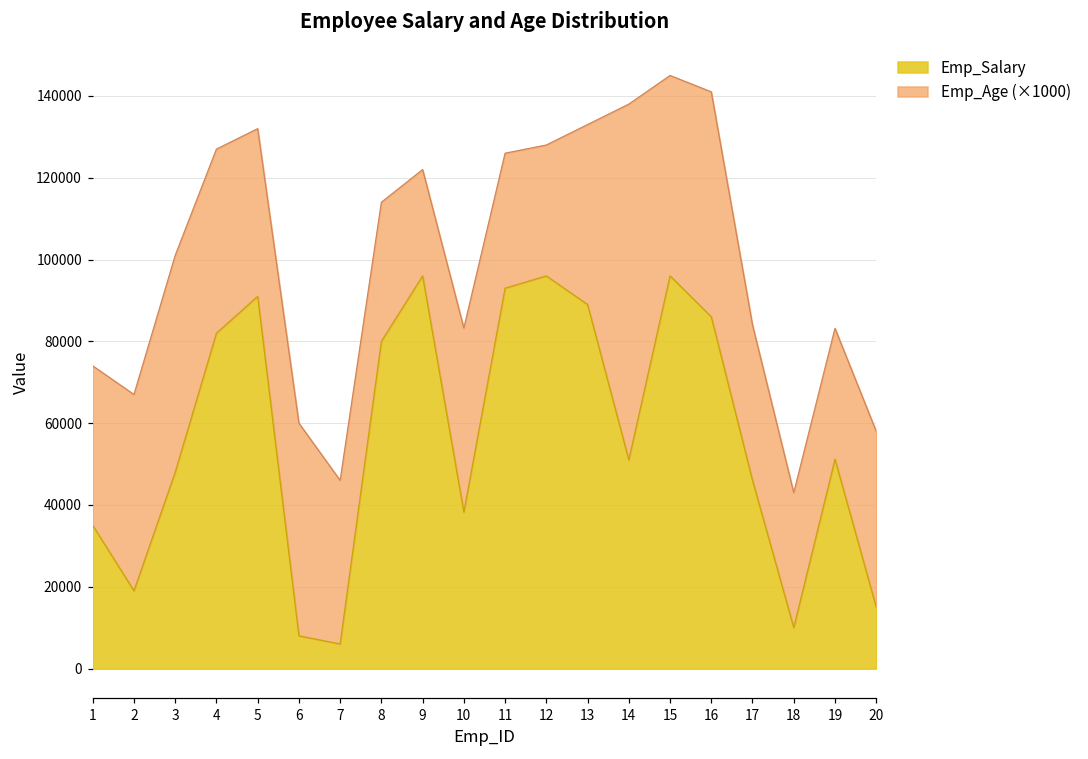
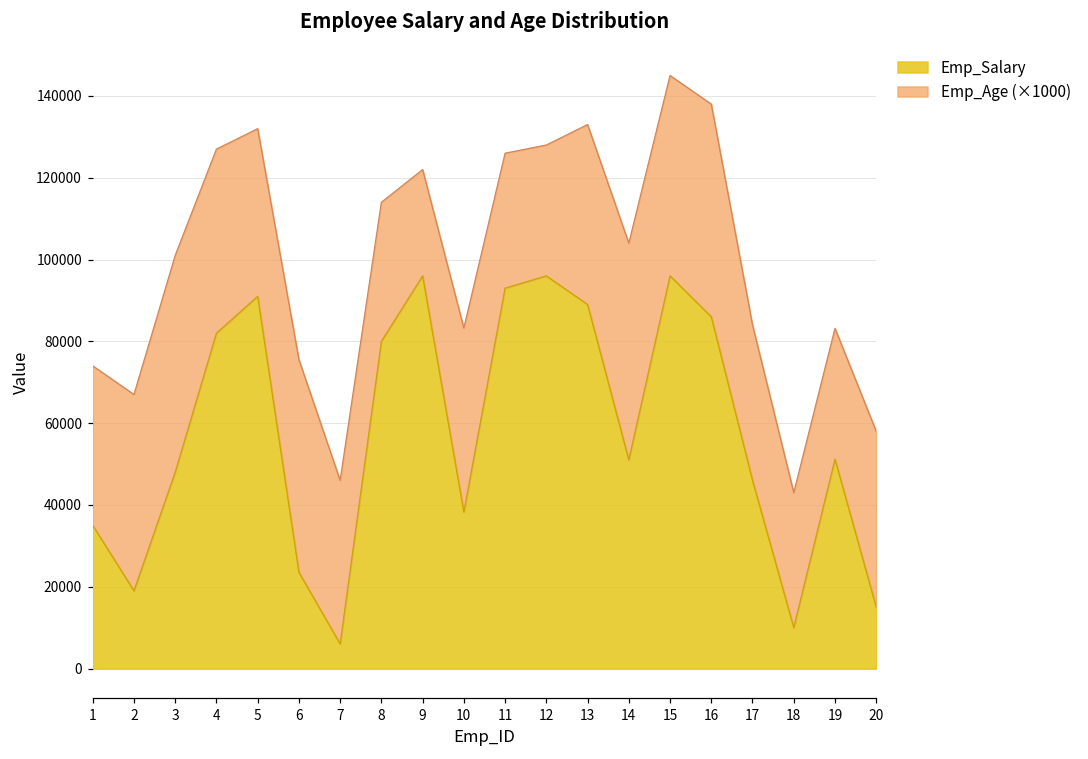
  {
    "Emp_Salary": {
      "1": 35000,
      "2": 19000,
      "3": 48000,
      "4": 82000,
      "5": 91000,
-     "6": 8000,
+     "6": 24000,
      "7": 6000,
      "8": 80000,
      "9": 96000,
      "10": 38000,
      "11": 93000,
      "12": 96000,
      "13": 89000,
      "14": 51000,
      "15": 96000,
      "16": 86000,
      "17": 46000,
      "18": 10000,
      "19": 51000,
      "20": 15000
    },
    "Emp_Age (×1000)": {
      "1": 39000,
      "2": 48000,
      "3": 53000,
      "4": 45000,
      "5": 41000,
      "6": 52000,
      "7": 40000,
      "8": 34000,
      "9": 26000,
      "10": 45000,
      "11": 33000,
      "12": 32000,
      "13": 44000,
-     "14": 87000,
+     "14": 53000,
      "15": 49000,
-     "16": 55000,
+     "16": 52000,
      "17": 38000,
      "18": 33000,
      "19": 32000,
      "20": 43000
    }
  }
